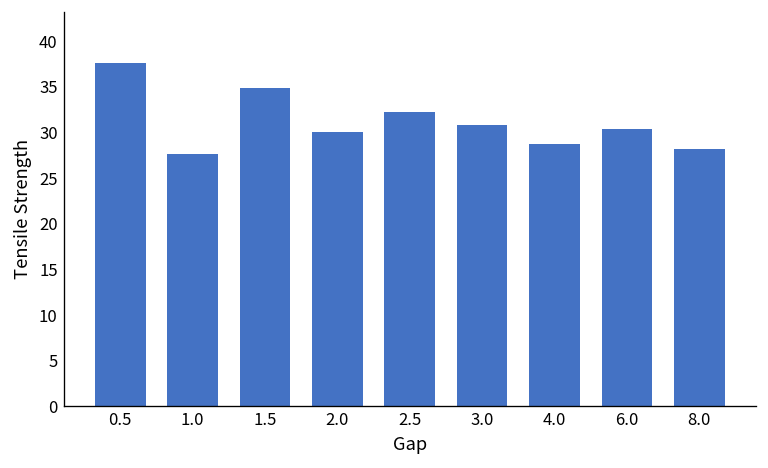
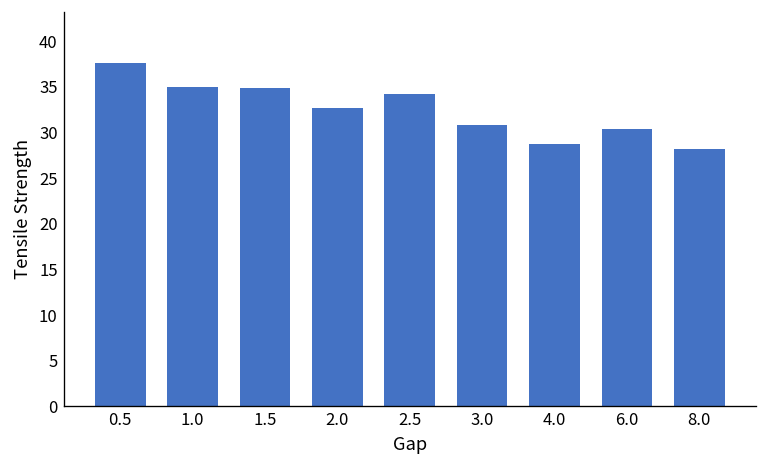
  {
    "0.5": 38,
-   "1.0": 28,
+   "1.0": 35,
    "1.5": 35,
-   "2.0": 30,
-   "2.5": 32,
+   "2.0": 33,
+   "2.5": 34,
    "3.0": 31,
    "4.0": 29,
    "6.0": 30,
    "8.0": 28
  }
